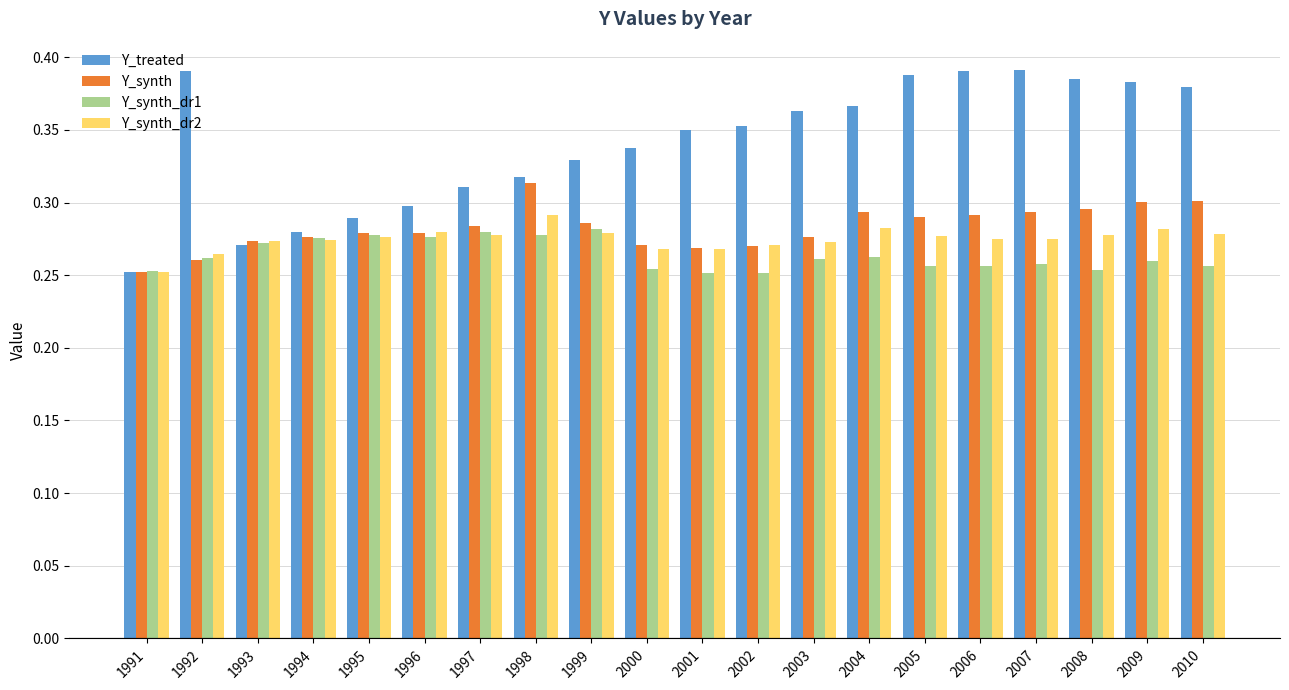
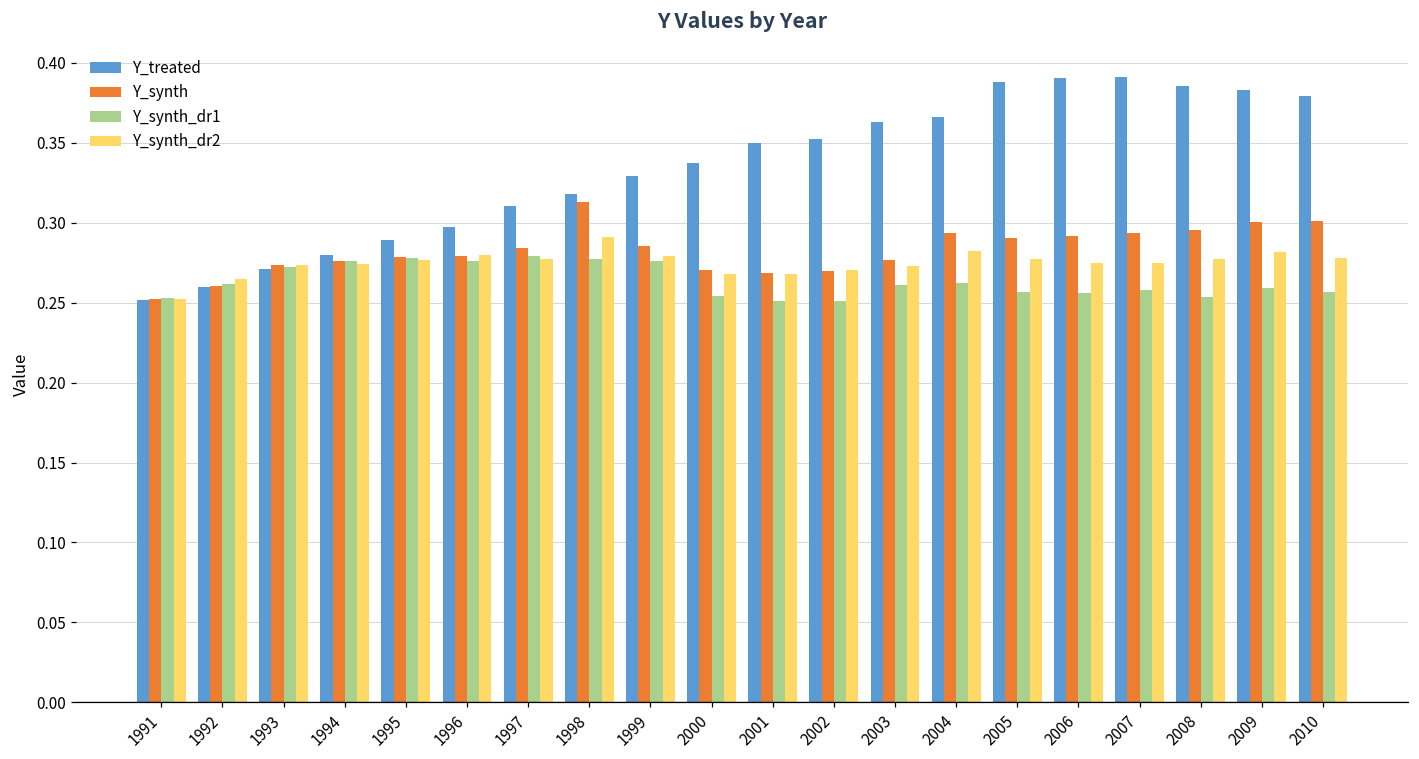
  {
    "Y_treated": {
      "1991": 0.252,
-     "1992": 0.390,
+     "1992": 0.260,
      "1993": 0.271,
      "1994": 0.280,
      "1995": 0.289,
      "1996": 0.297,
      "1997": 0.311,
      "1998": 0.318,
      "1999": 0.329,
      "2000": 0.337,
      "2001": 0.350,
      "2002": 0.353,
      "2003": 0.363,
      "2004": 0.366,
      "2005": 0.388,
      "2006": 0.391,
      "2007": 0.391,
      "2008": 0.385,
      "2009": 0.383,
      "2010": 0.379
    },
    "Y_synth": {
      "1991": 0.252,
      "1992": 0.260,
      "1993": 0.273,
      "1994": 0.276,
      "1995": 0.279,
      "1996": 0.279,
      "1997": 0.284,
      "1998": 0.313,
      "1999": 0.286,
      "2000": 0.271,
      "2001": 0.269,
      "2002": 0.270,
      "2003": 0.276,
      "2004": 0.293,
      "2005": 0.290,
      "2006": 0.292,
      "2007": 0.294,
      "2008": 0.296,
      "2009": 0.301,
      "2010": 0.301
    },
    "Y_synth_dr1": {
      "1991": 0.253,
      "1992": 0.262,
      "1993": 0.272,
      "1994": 0.276,
      "1995": 0.278,
      "1996": 0.276,
      "1997": 0.279,
      "1998": 0.277,
-     "1999": 0.282,
+     "1999": 0.276,
      "2000": 0.254,
      "2001": 0.251,
      "2002": 0.251,
      "2003": 0.261,
      "2004": 0.263,
      "2005": 0.257,
      "2006": 0.256,
      "2007": 0.258,
      "2008": 0.253,
      "2009": 0.259,
      "2010": 0.257
    },
    "Y_synth_dr2": {
      "1991": 0.252,
      "1992": 0.265,
      "1993": 0.274,
      "1994": 0.274,
      "1995": 0.276,
      "1996": 0.280,
      "1997": 0.277,
      "1998": 0.291,
      "1999": 0.279,
      "2000": 0.268,
      "2001": 0.268,
      "2002": 0.271,
      "2003": 0.273,
      "2004": 0.282,
      "2005": 0.277,
      "2006": 0.275,
      "2007": 0.275,
      "2008": 0.277,
      "2009": 0.282,
      "2010": 0.278
    }
  }
